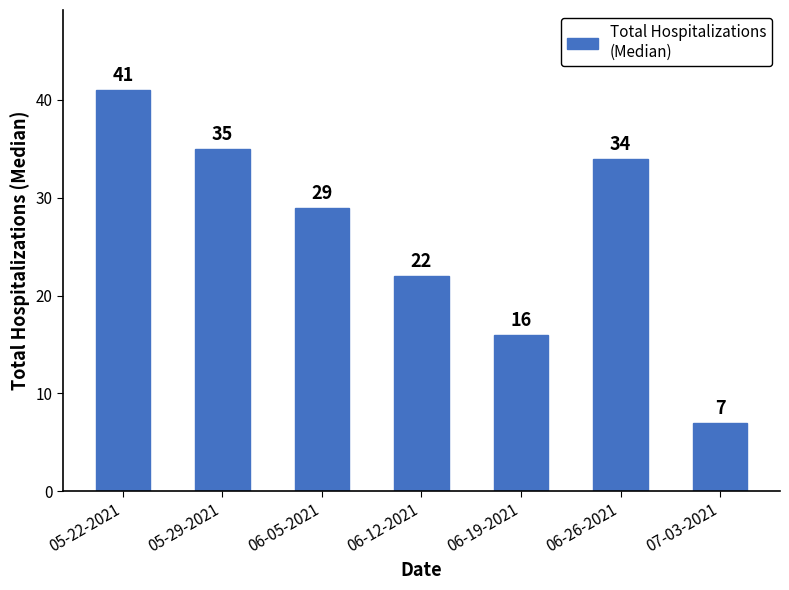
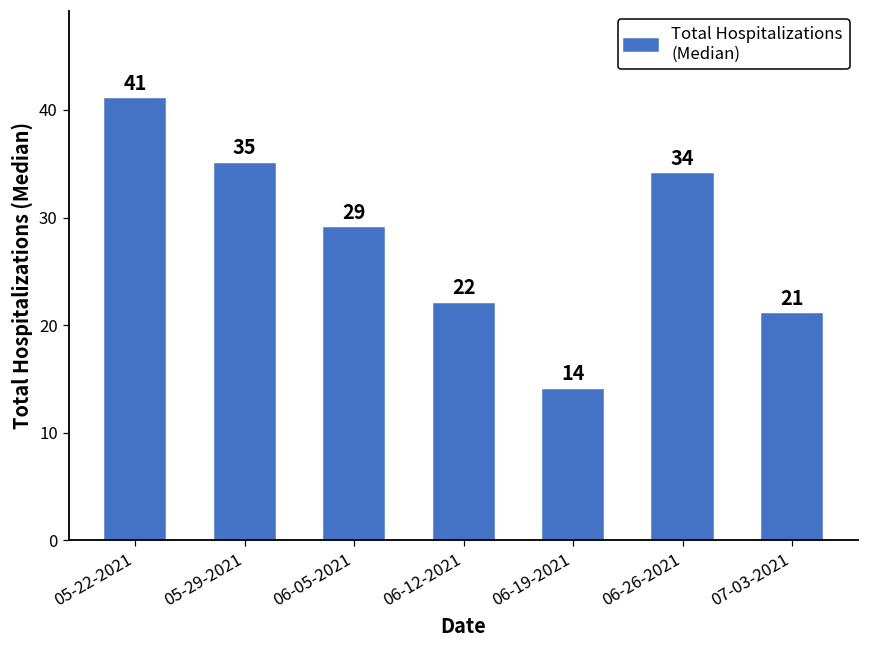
  {
    "05-22-2021": 41,
    "05-29-2021": 35,
    "06-05-2021": 29,
    "06-12-2021": 22,
-   "06-19-2021": 16,
+   "06-19-2021": 14,
    "06-26-2021": 34,
-   "07-03-2021": 7
+   "07-03-2021": 21
  }
